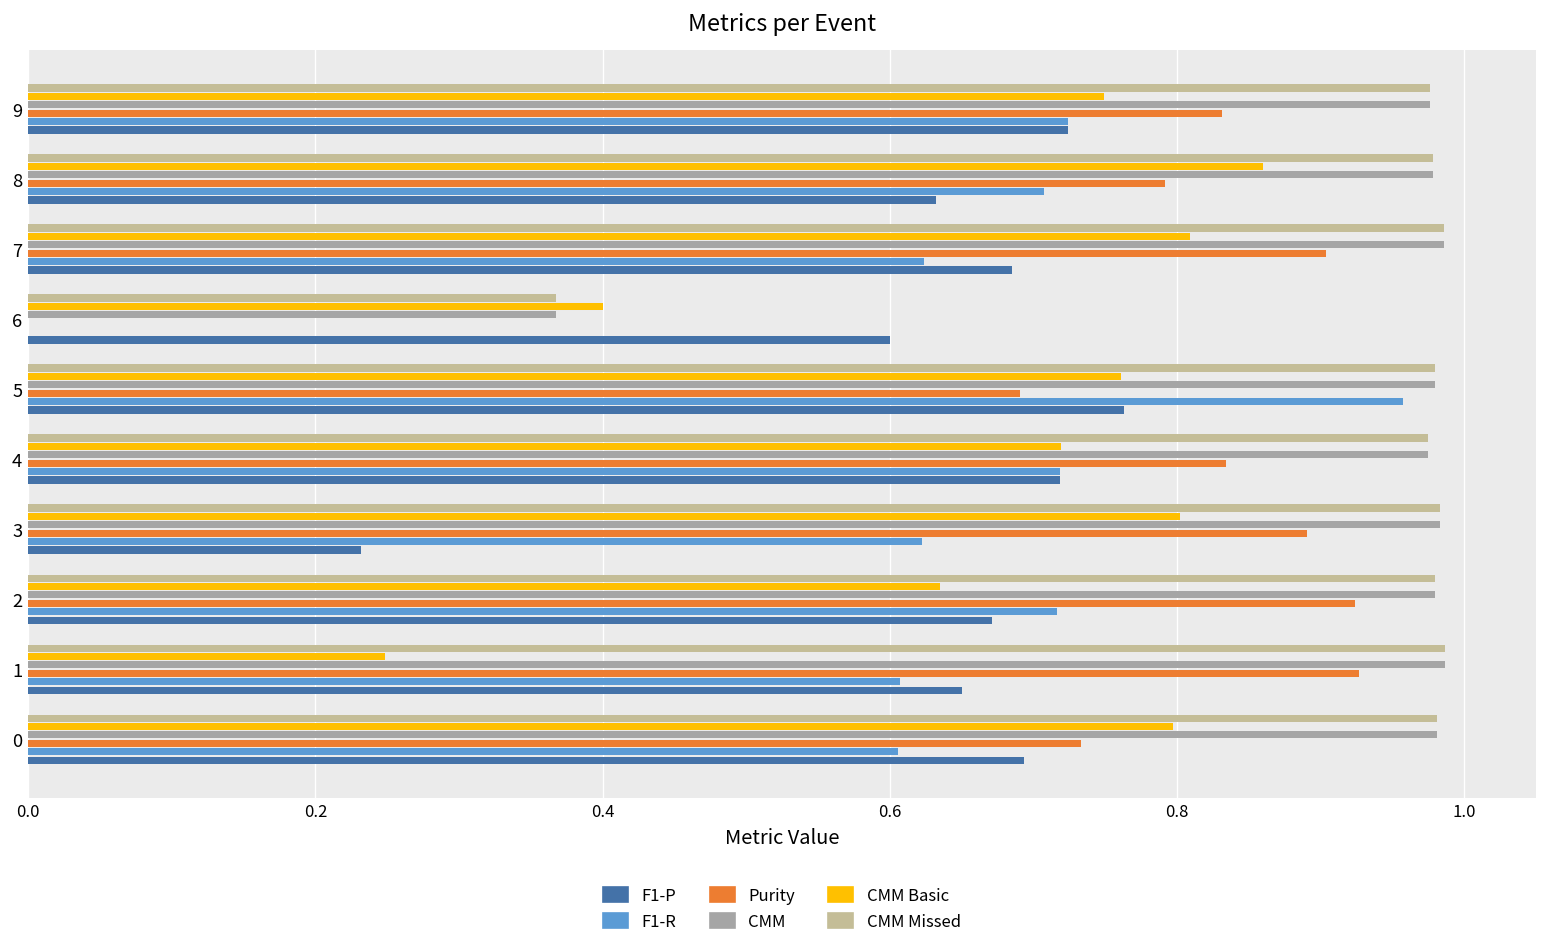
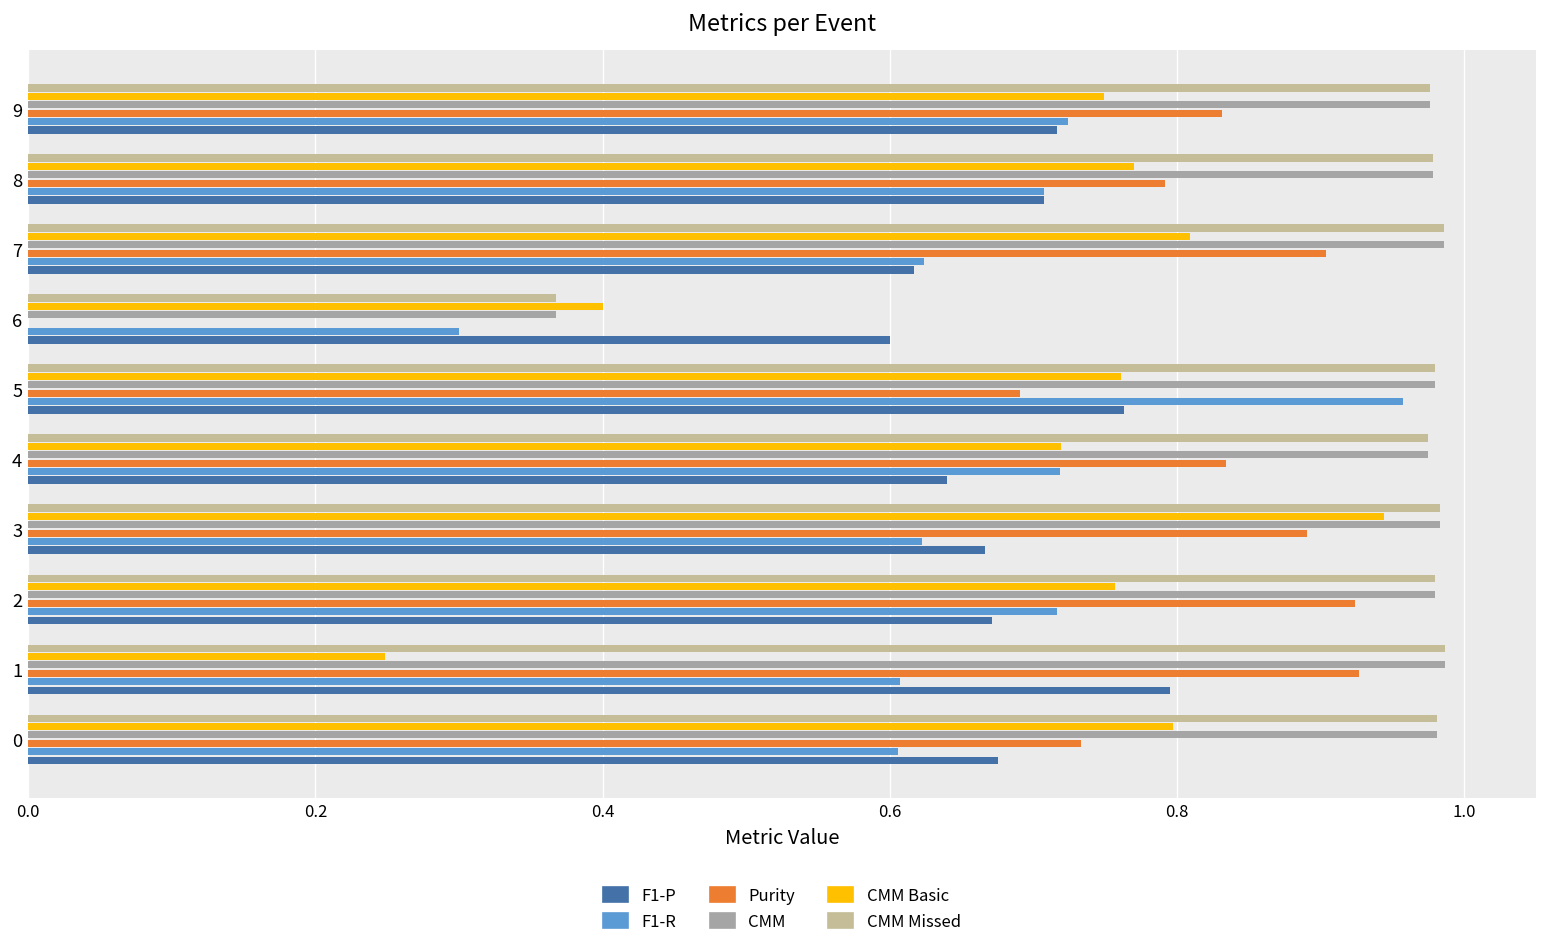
  {
    "F1-P": {
-     "9": 0.724,
-     "8": 0.632,
-     "7": 0.685,
+     "9": 0.716,
+     "8": 0.708,
+     "7": 0.617,
      "6": 0.600,
      "5": 0.763,
-     "4": 0.718,
-     "3": 0.232,
+     "4": 0.640,
+     "3": 0.667,
      "2": 0.671,
-     "1": 0.650,
-     "0": 0.693
+     "1": 0.795,
+     "0": 0.675
    },
    "F1-R": {
      "9": 0.724,
      "8": 0.708,
      "7": 0.624,
-     "6": 0.0,
+     "6": 0.3,
      "5": 0.958,
      "4": 0.718,
      "3": 0.623,
      "2": 0.716,
      "1": 0.607,
      "0": 0.606
    },
    "Purity": {
      "9": 0.831,
      "8": 0.792,
      "7": 0.904,
      "6": 0.000,
      "5": 0.691,
      "4": 0.834,
      "3": 0.891,
      "2": 0.924,
      "1": 0.927,
      "0": 0.733
    },
    "CMM Basic": {
      "9": 0.749,
-     "8": 0.86,
+     "8": 0.77,
      "7": 0.809,
      "6": 0.400,
      "5": 0.761,
      "4": 0.719,
-     "3": 0.802,
-     "2": 0.635,
+     "3": 0.944,
+     "2": 0.757,
      "1": 0.248,
      "0": 0.797
    }
  }
